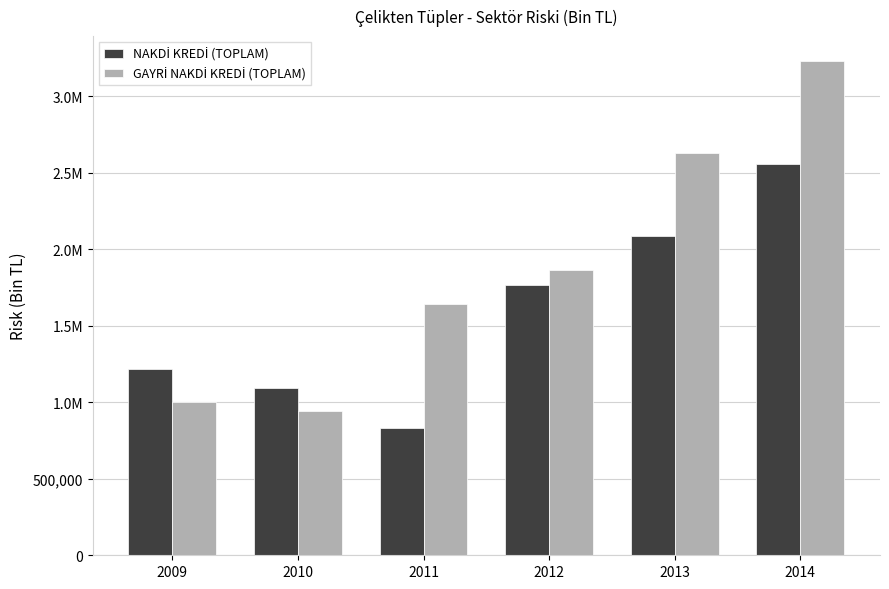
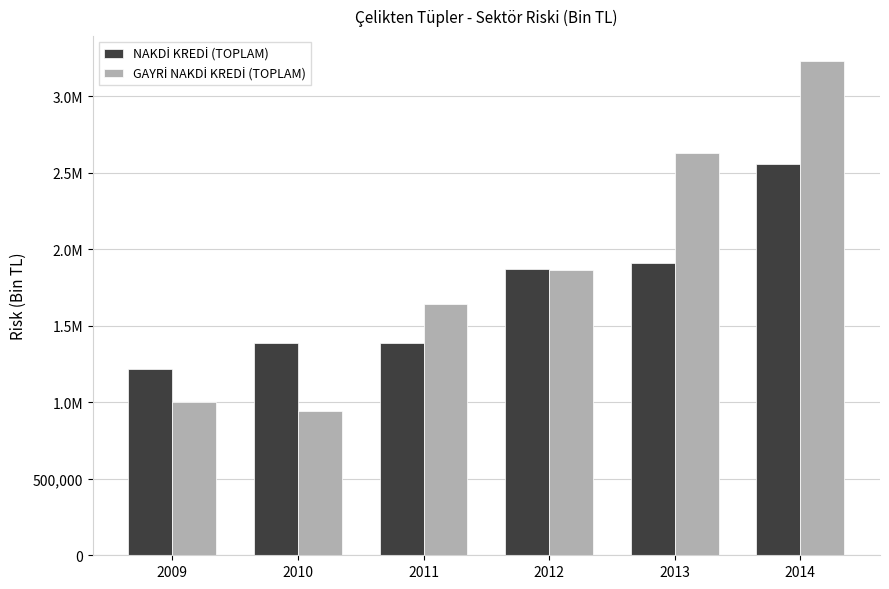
  {
    "NAKDİ KREDİ (TOPLAM)": {
      "2009": "1,220,000",
-     "2010": "1,100,000",
-     "2011": "830,000",
-     "2012": "1,770,000",
-     "2013": "2,090,000",
+     "2010": "1,390,000",
+     "2011": "1,380,000",
+     "2012": "1,870,000",
+     "2013": "1,910,000",
      "2014": "2,560,000"
    },
    "GAYRİ NAKDİ KREDİ (TOPLAM)": {
      "2009": "1,000,000",
      "2010": "950,000",
      "2011": "1,640,000",
      "2012": "1,870,000",
      "2013": "2,630,000",
      "2014": "3,230,000"
    }
  }
